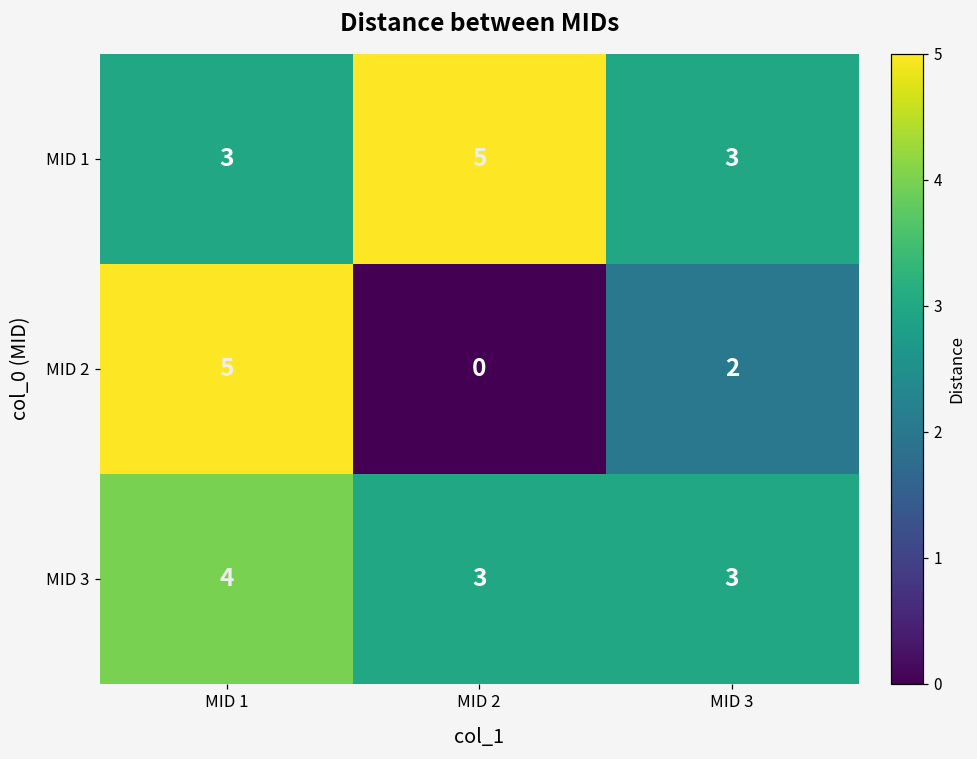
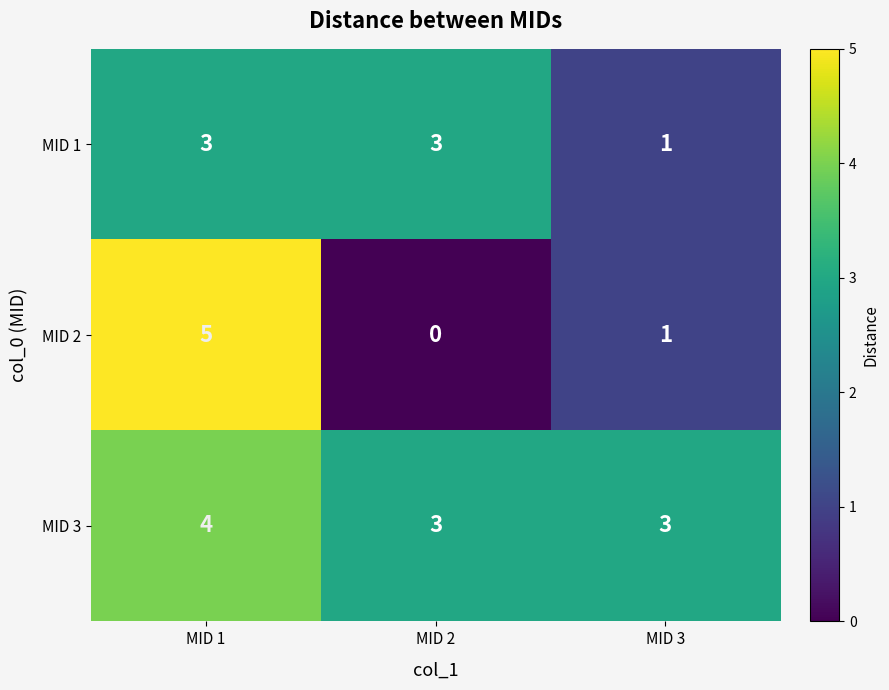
  {
    "MID 1": {
      "MID 1": 3,
-     "MID 2": 5,
-     "MID 3": 3
+     "MID 2": 3,
+     "MID 3": 1
    },
    "MID 2": {
      "MID 1": 5,
      "MID 2": 0,
-     "MID 3": 2
+     "MID 3": 1
    },
    "MID 3": {
      "MID 1": 4,
      "MID 2": 3,
      "MID 3": 3
    }
  }
